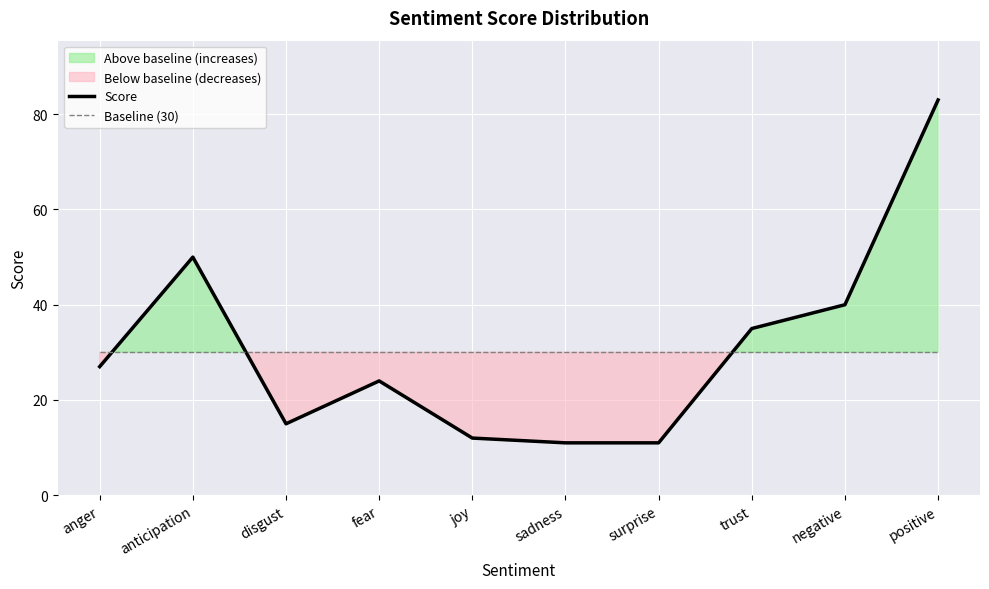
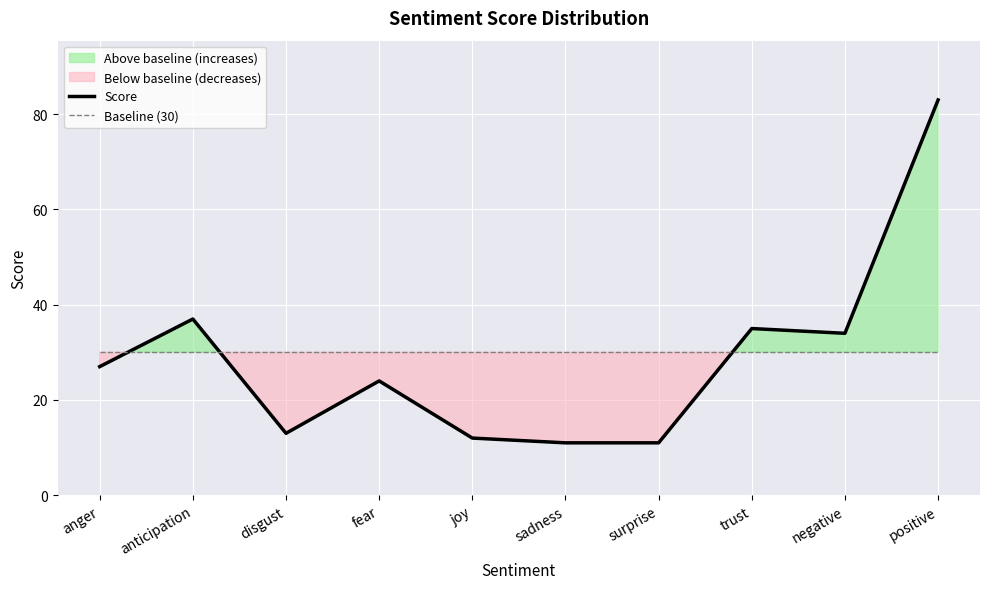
  {
    "Score": {
      "anger": 27,
-     "anticipation": 50,
-     "disgust": 15,
+     "anticipation": 37,
+     "disgust": 13,
      "fear": 24,
      "joy": 12,
      "sadness": 11,
      "surprise": 11,
      "trust": 35,
-     "negative": 40,
+     "negative": 34,
      "positive": 83
    },
    "Baseline (30)": {
      "anger": 30,
      "anticipation": 30,
      "disgust": 30,
      "fear": 30,
      "joy": 30,
      "sadness": 30,
      "surprise": 30,
      "trust": 30,
      "negative": 30,
      "positive": 30
    }
  }
